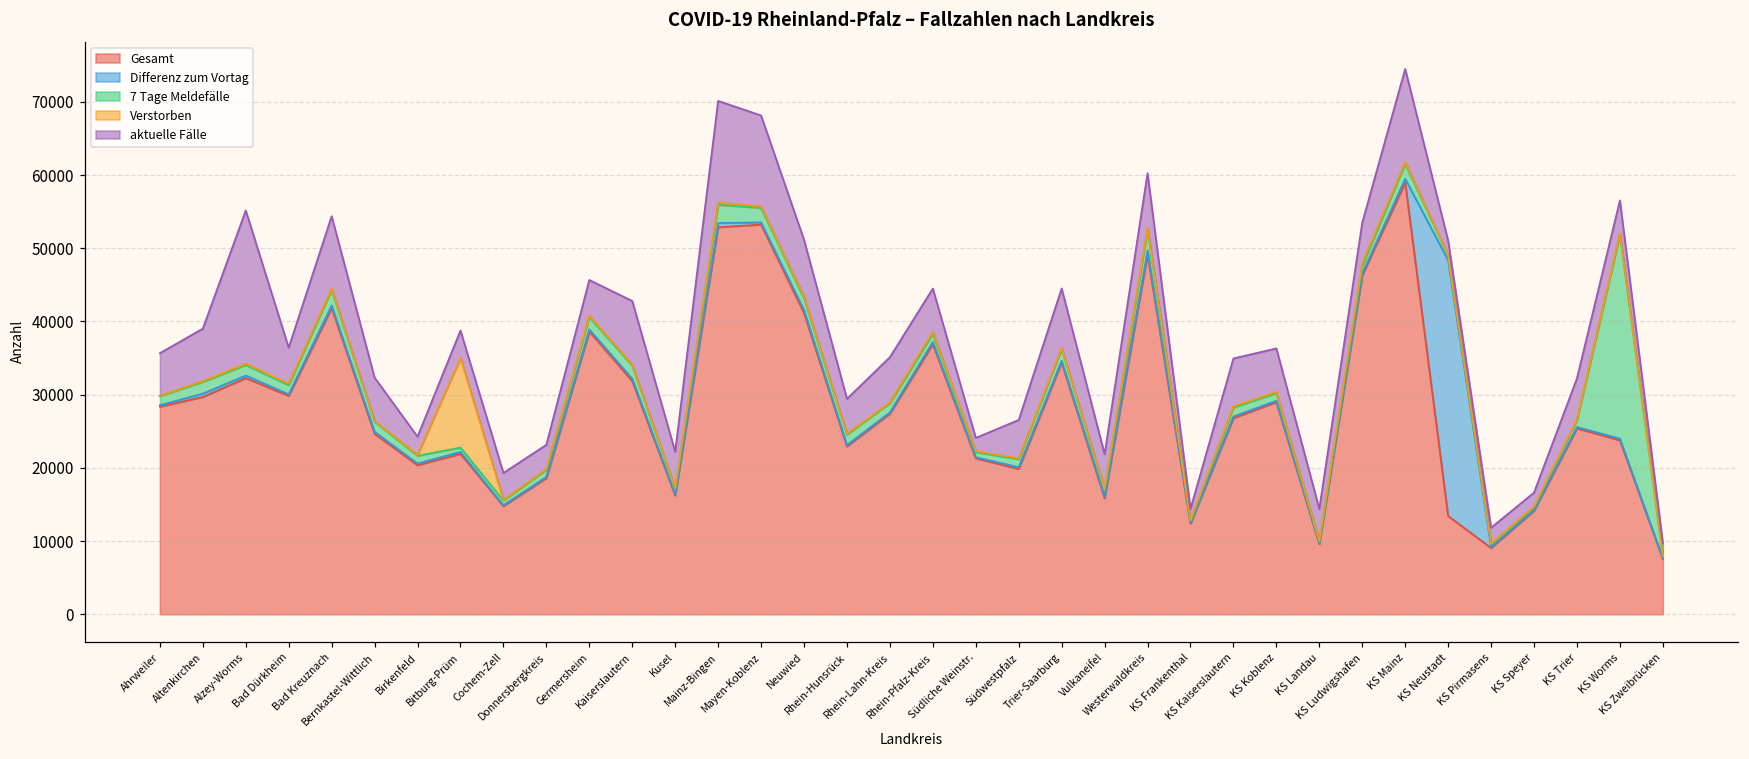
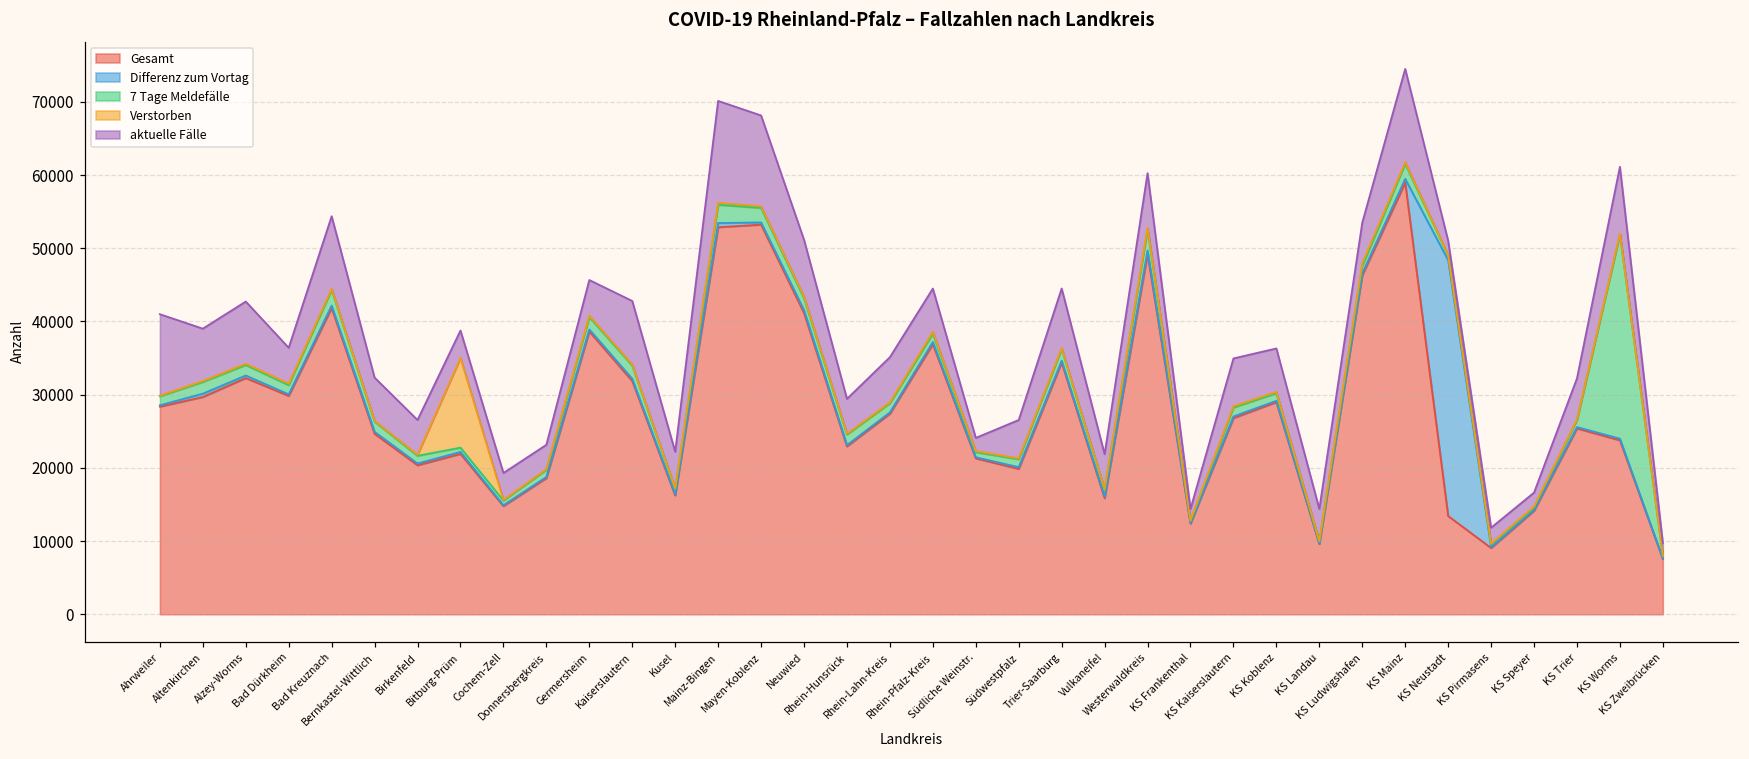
  {
    "Gesamt": {
      "Altenkirchen": 30000,
      "Mainz-Bingen": 53000,
      "Neuwied": 41000,
      "Westerwaldkreis": 49000,
      "KS Mainz": 59000,
      "KS Neustadt": 13000
    },
    "Differenz zum Vortag": {
      "Altenkirchen": 0,
      "Mainz-Bingen": 1000,
      "Neuwied": 0,
      "Westerwaldkreis": 0,
      "KS Mainz": 1000,
      "KS Neustadt": 35000
    },
    "7 Tage Meldefälle": {
      "Bitburg-Prüm": 1000,
      "KS Ludwigshafen": 1000
    },
    "Verstorben": {
      "Bitburg-Prüm": 12000,
      "KS Ludwigshafen": 0
    },
    "aktuelle Fälle": {
-     "Ahrweiler": 6000,
+     "Ahrweiler": 11000,
      "Altenkirchen": 7000,
-     "Alzey-Worms": 21000,
+     "Alzey-Worms": 8000,
      "Bad Dürkheim": 5000,
      "Bad Kreuznach": 10000,
      "Bernkastel-Wittlich": 6000,
-     "Birkenfeld": 2000,
+     "Birkenfeld": 5000,
      "Bitburg-Prüm": 4000,
      "Cochem-Zell": 4000,
      "Donnersbergkreis": 3000,
      "Germersheim": 5000,
      "Kaiserslautern": 9000,
      "Kusel": 5000,
      "Mainz-Bingen": 14000,
      "Mayen-Koblenz": 12000,
      "Neuwied": 8000,
      "Rhein-Hunsrück": 5000,
      "Rhein-Lahn-Kreis": 6000,
      "Rhein-Pfalz-Kreis": 6000,
      "Südliche Weinstr.": 2000,
      "Südwestpfalz": 5000,
      "Trier-Saarburg": 8000,
      "Vulkaneifel": 5000,
      "Westerwaldkreis": 7000,
      "KS Frankenthal": 2000,
      "KS Kaiserslautern": 7000,
      "KS Koblenz": 6000,
      "KS Landau": 4000,
      "KS Ludwigshafen": 6000,
      "KS Mainz": 13000,
      "KS Neustadt": 2000,
      "KS Pirmasens": 2000,
      "KS Speyer": 2000,
      "KS Trier": 6000,
-     "KS Worms": 5000,
+     "KS Worms": 9000,
      "KS Zweibrücken": 2000
    }
  }
